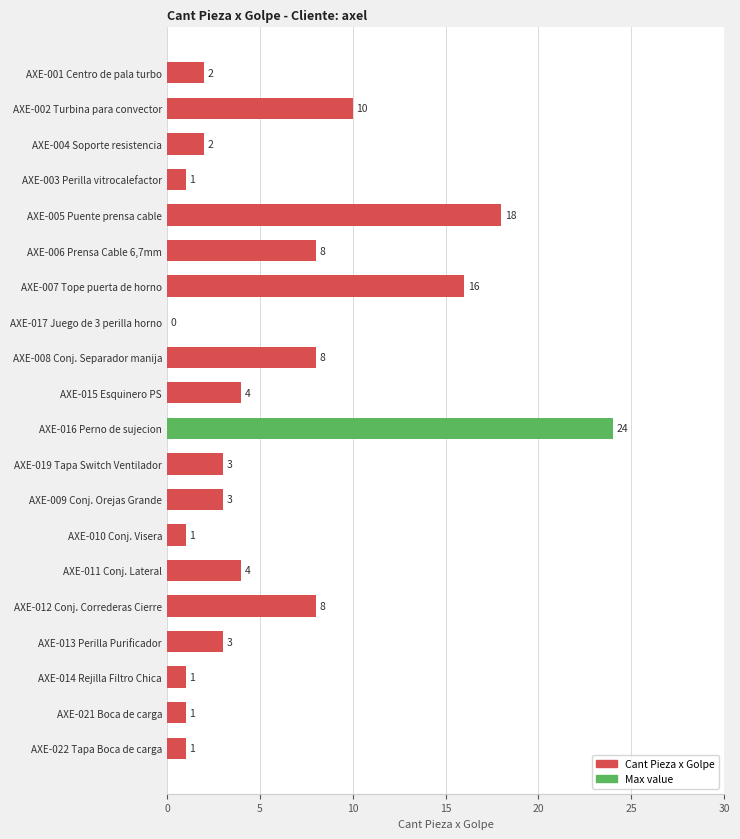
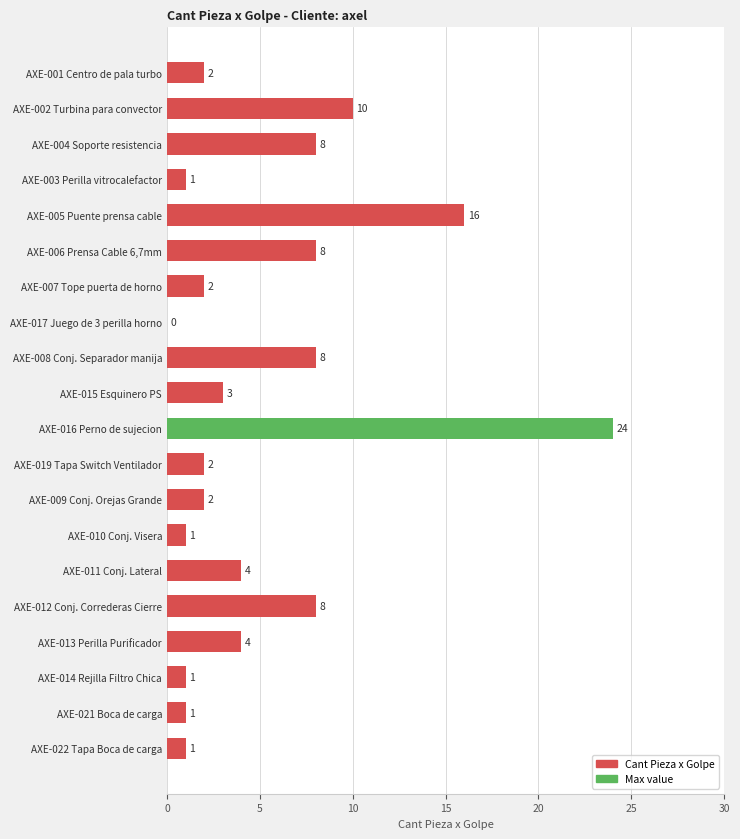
  {
    "AXE-001 Centro de pala turbo": 2,
    "AXE-002 Turbina para convector": 10,
-   "AXE-004 Soporte resistencia": 2,
+   "AXE-004 Soporte resistencia": 8,
    "AXE-003 Perilla vitrocalefactor": 1,
-   "AXE-005 Puente prensa cable": 18,
+   "AXE-005 Puente prensa cable": 16,
    "AXE-006 Prensa Cable 6,7mm": 8,
-   "AXE-007 Tope puerta de horno": 16,
+   "AXE-007 Tope puerta de horno": 2,
    "AXE-017 Juego de 3 perilla horno": 0,
    "AXE-008 Conj. Separador manija": 8,
-   "AXE-015 Esquinero PS": 4,
+   "AXE-015 Esquinero PS": 3,
    "AXE-016 Perno de sujecion": 24,
-   "AXE-019 Tapa Switch Ventilador": 3,
-   "AXE-009 Conj. Orejas Grande": 3,
+   "AXE-019 Tapa Switch Ventilador": 2,
+   "AXE-009 Conj. Orejas Grande": 2,
    "AXE-010 Conj. Visera": 1,
    "AXE-011 Conj. Lateral": 4,
    "AXE-012 Conj. Correderas Cierre": 8,
-   "AXE-013 Perilla Purificador": 3,
+   "AXE-013 Perilla Purificador": 4,
    "AXE-014 Rejilla Filtro Chica": 1,
    "AXE-021 Boca de carga": 1,
    "AXE-022 Tapa Boca de carga": 1
  }
